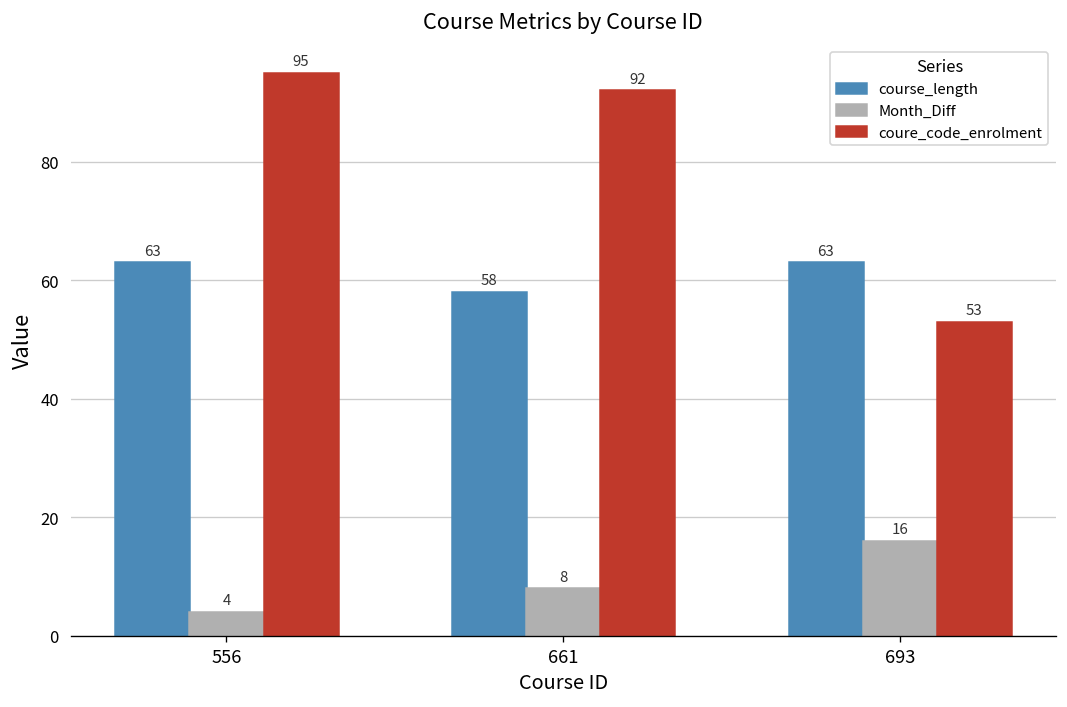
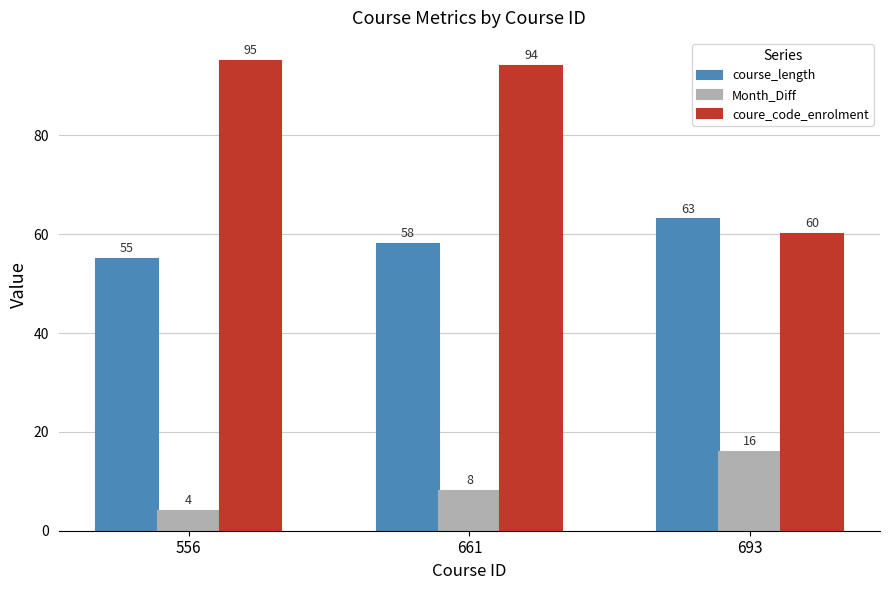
  {
    "course_length": {
-     "556": 63,
+     "556": 55,
      "661": 58,
      "693": 63
    },
    "Month_Diff": {
      "556": 4,
      "661": 8,
      "693": 16
    },
    "coure_code_enrolment": {
      "556": 95,
-     "661": 92,
-     "693": 53
+     "661": 94,
+     "693": 60
    }
  }
